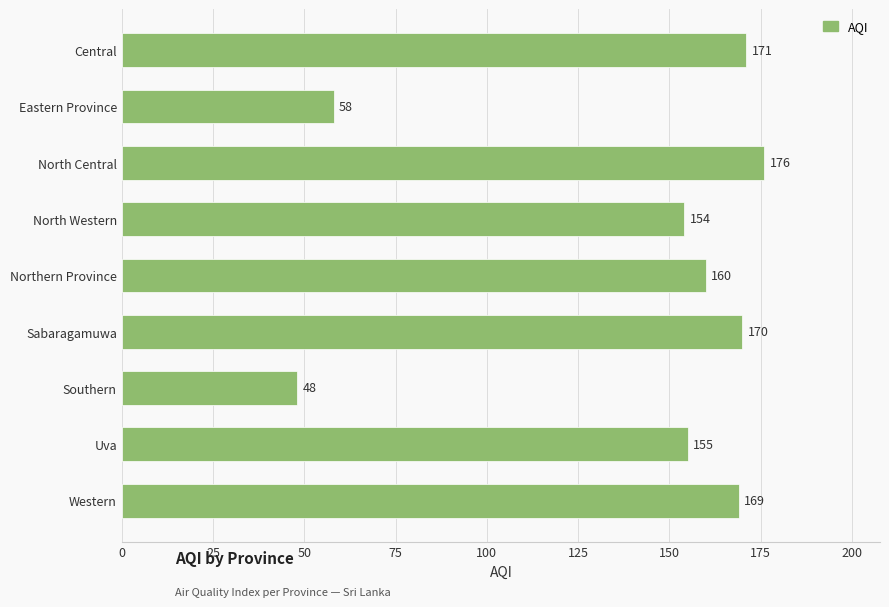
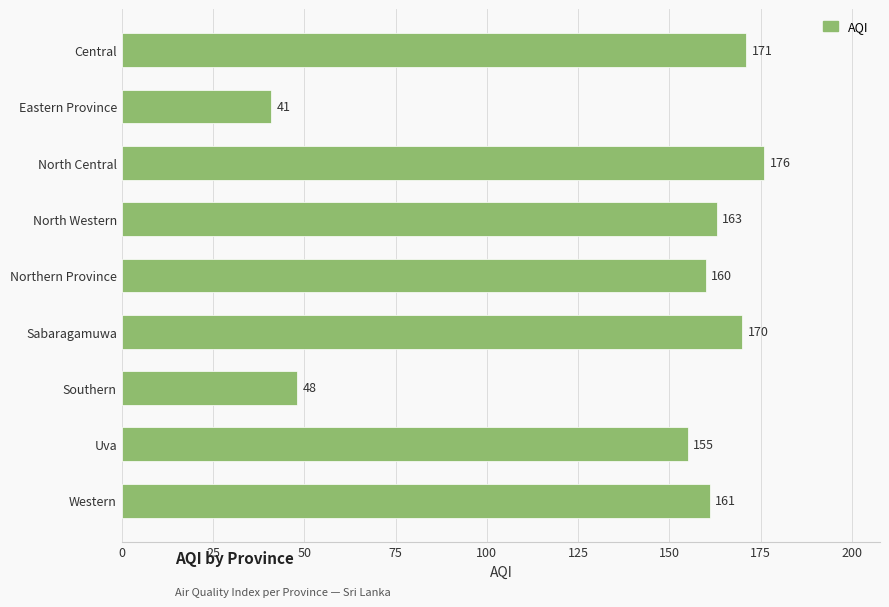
  {
    "Central": 171,
-   "Eastern Province": 58,
+   "Eastern Province": 41,
    "North Central": 176,
-   "North Western": 154,
+   "North Western": 163,
    "Northern Province": 160,
    "Sabaragamuwa": 170,
    "Southern": 48,
    "Uva": 155,
-   "Western": 169
+   "Western": 161
  }
